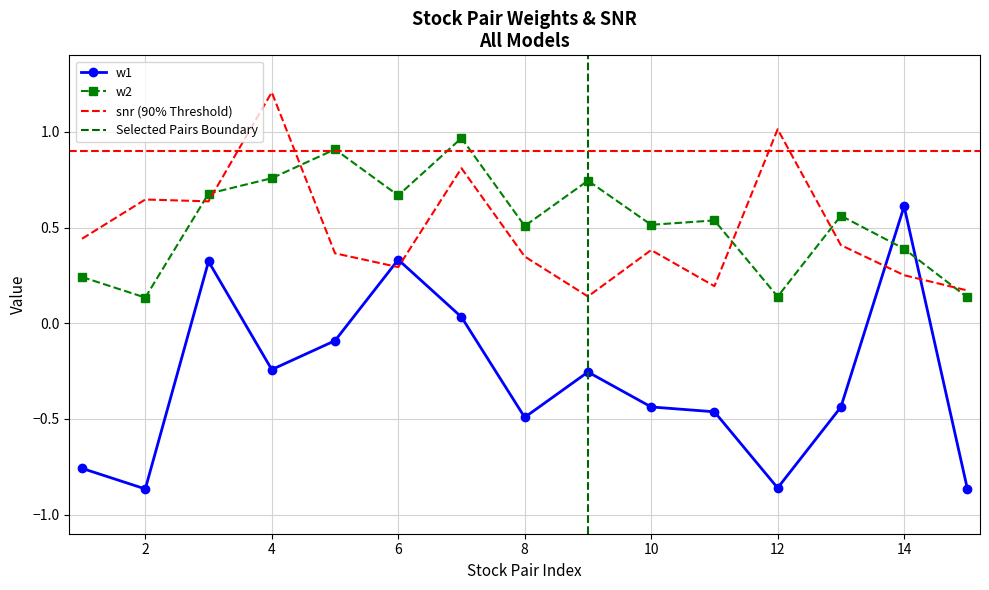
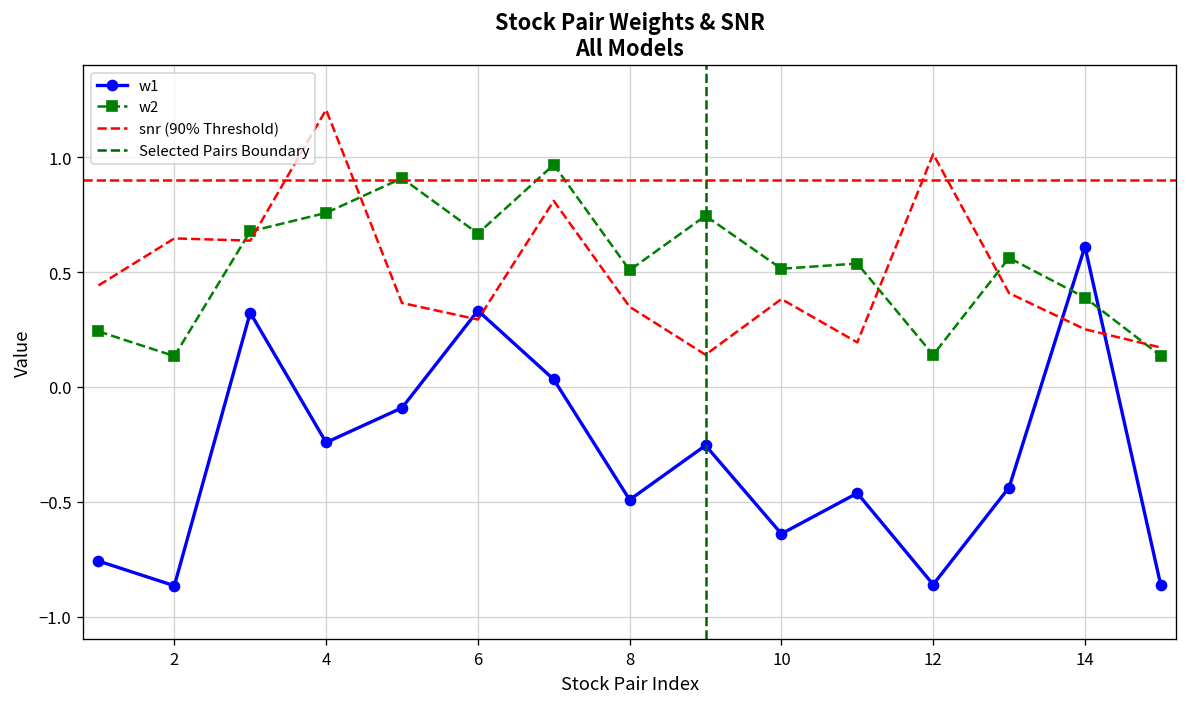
  {
    "w1": {
      "2": -0.87,
      "4": -0.24,
      "6": 0.33,
      "8": -0.49,
-     "10": -0.44,
+     "10": -0.64,
      "12": -0.86,
      "14": 0.61
    },
    "w2": {
      "2": 0.13,
      "4": 0.76,
      "6": 0.67,
      "8": 0.51,
      "10": 0.51,
      "12": 0.14,
      "14": 0.39
    },
    "snr (90% Threshold)": {
      "2": 0.65,
      "4": 1.21,
      "6": 0.29,
      "8": 0.35,
      "10": 0.38,
      "12": 1.01,
      "14": 0.25
    }
  }
